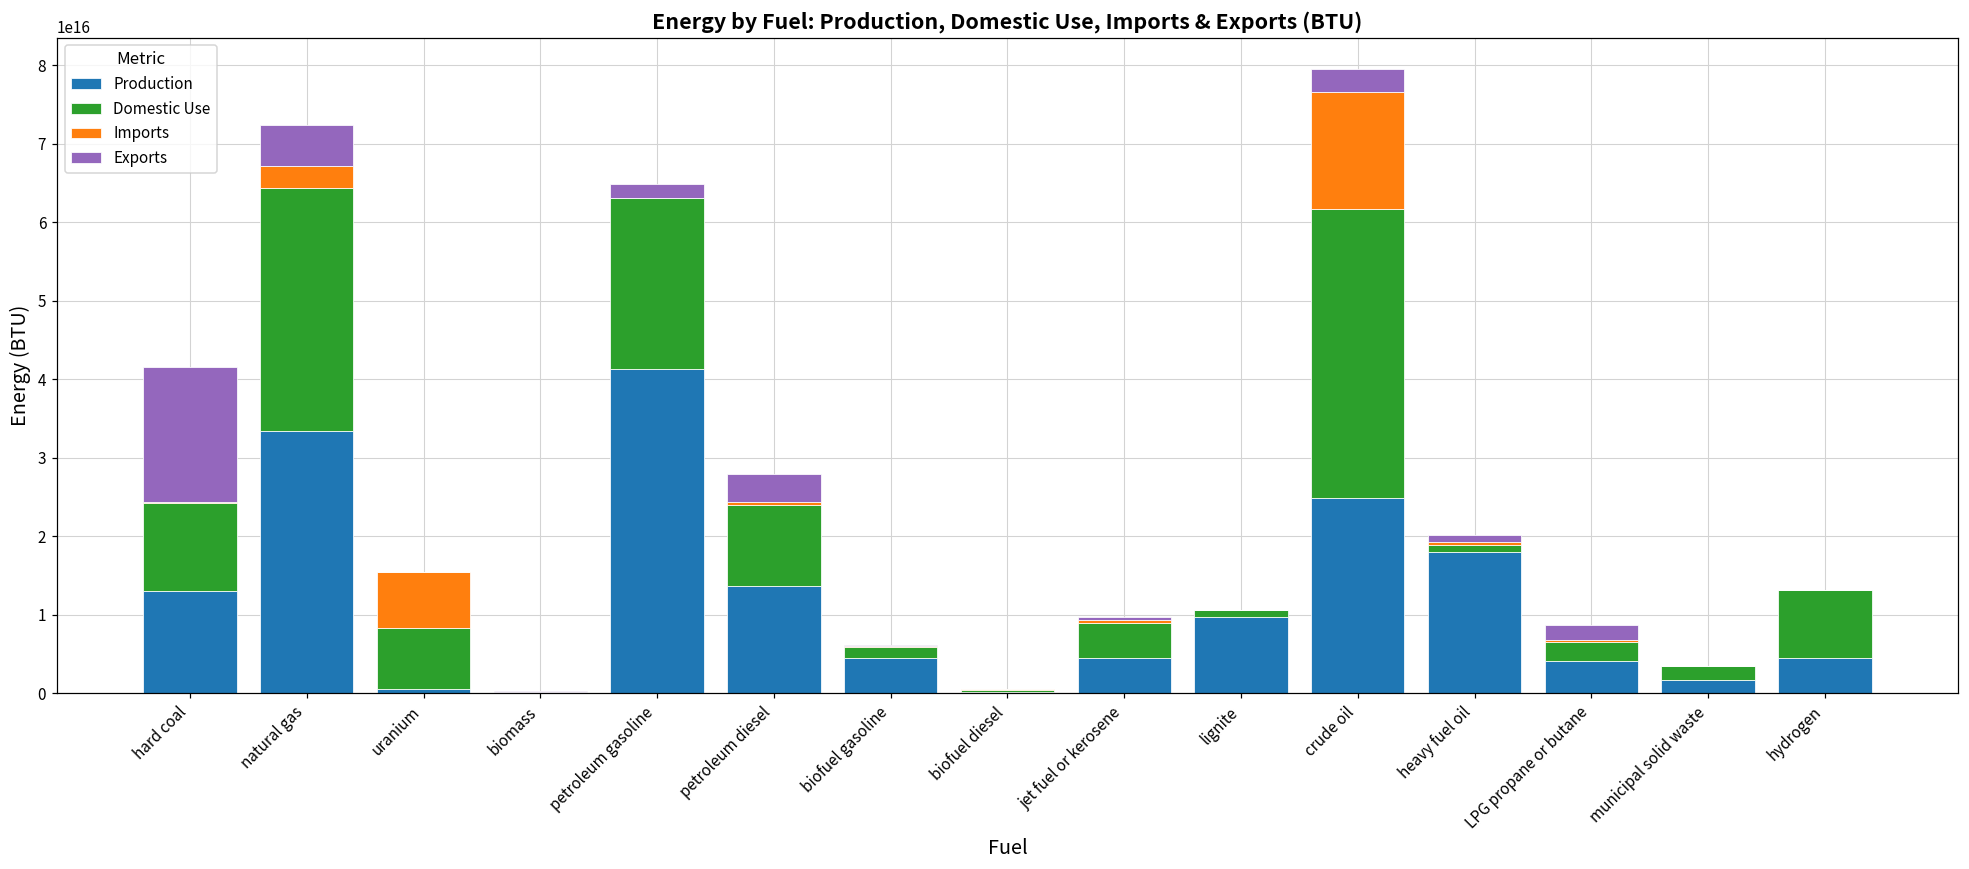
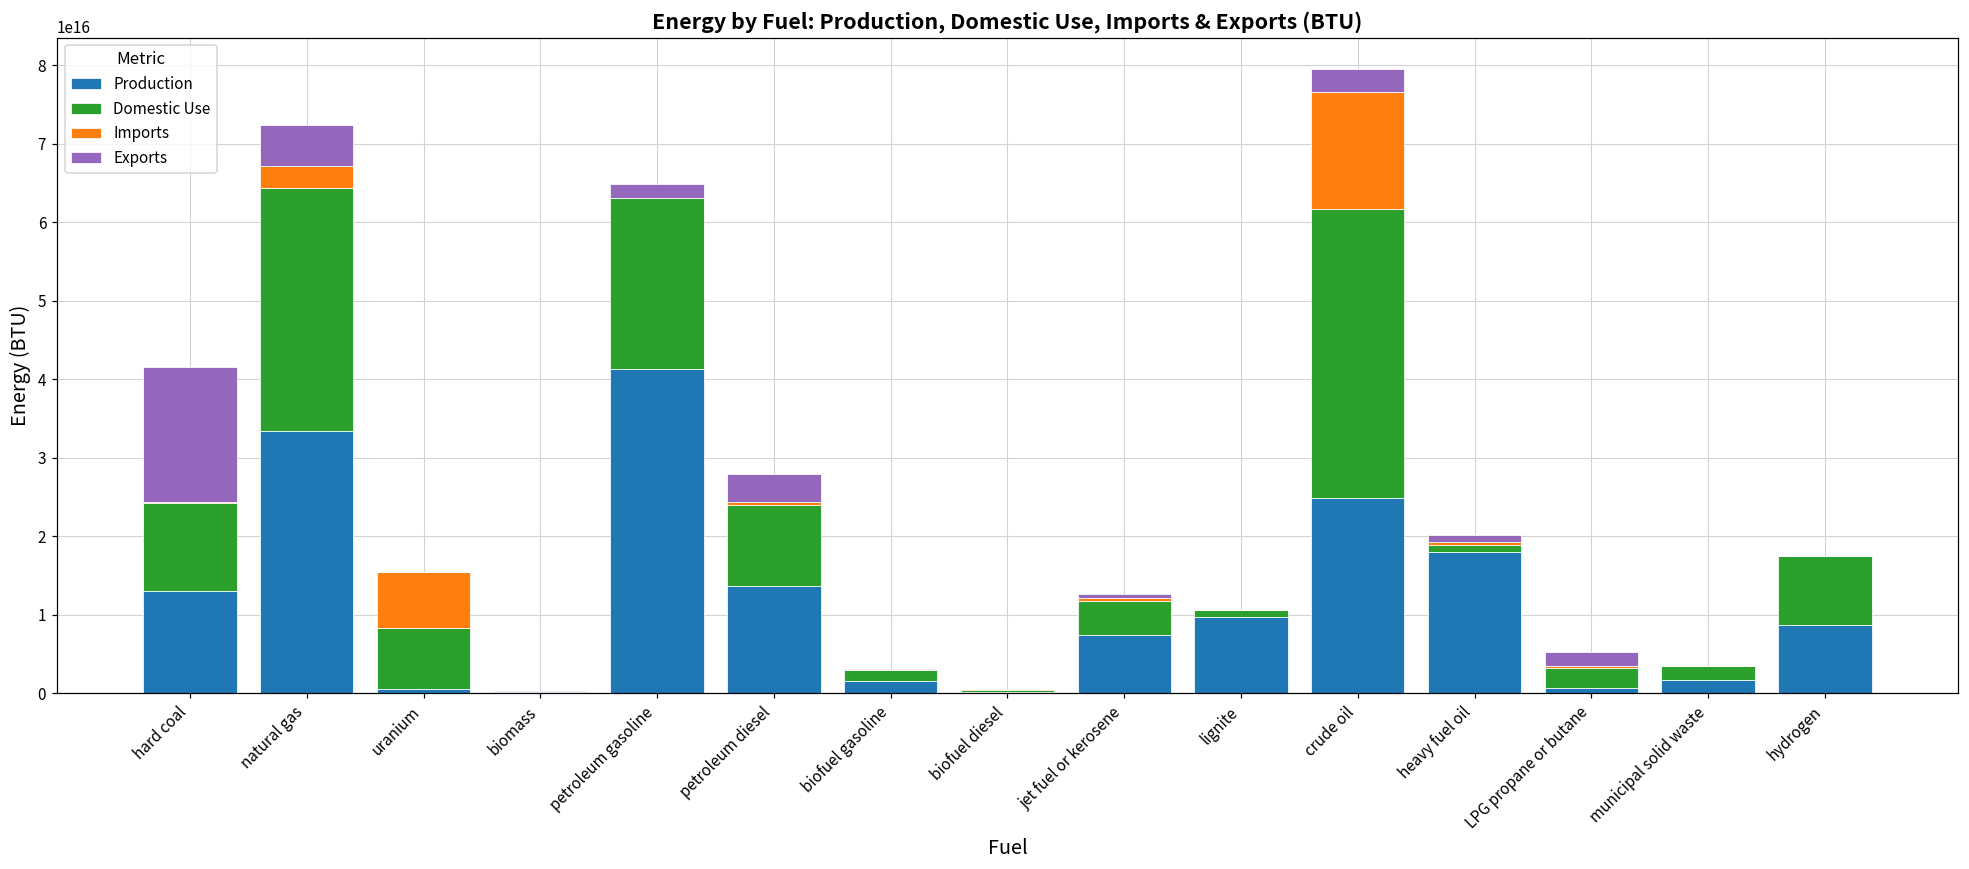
  {
    "Production": {
      "hard coal": 13000000000000000,
      "natural gas": 33000000000000000,
      "uranium": 1000000000000000,
      "petroleum gasoline": 41000000000000000,
      "petroleum diesel": 14000000000000000,
-     "biofuel gasoline": 5000000000000000,
-     "jet fuel or kerosene": 5000000000000000,
+     "biofuel gasoline": 2000000000000000,
+     "jet fuel or kerosene": 7000000000000000,
      "lignite": 10000000000000000,
      "crude oil": 25000000000000000,
      "heavy fuel oil": 18000000000000000,
-     "LPG propane or butane": 4000000000000000,
+     "LPG propane or butane": 1000000000000000,
      "municipal solid waste": 2000000000000000,
-     "hydrogen": 4000000000000000
+     "hydrogen": 9000000000000000
    },
    "Domestic Use": {
      "hard coal": 11000000000000000,
      "natural gas": 31000000000000000,
      "uranium": 8000000000000000,
      "petroleum gasoline": 22000000000000000,
      "petroleum diesel": 10000000000000000,
      "biofuel gasoline": 1000000000000000,
      "jet fuel or kerosene": 4000000000000000,
      "lignite": 1000000000000000,
      "crude oil": 37000000000000000,
      "heavy fuel oil": 1000000000000000,
      "LPG propane or butane": 3000000000000000,
      "municipal solid waste": 2000000000000000,
      "hydrogen": 9000000000000000
    },
    "Imports": {
      "natural gas": 3000000000000000,
      "uranium": 7000000000000000,
      "petroleum diesel": 0,
      "jet fuel or kerosene": 0,
      "lignite": 0,
      "crude oil": 15000000000000000,
      "heavy fuel oil": 0,
      "municipal solid waste": 0,
      "hydrogen": 0
    },
    "Exports": {
      "hard coal": 17000000000000000,
      "natural gas": 5000000000000000,
      "uranium": 0,
      "petroleum gasoline": 2000000000000000,
      "petroleum diesel": 4000000000000000,
      "jet fuel or kerosene": 0,
      "lignite": 0,
      "crude oil": 3000000000000000,
      "heavy fuel oil": 1000000000000000,
      "LPG propane or butane": 2000000000000000,
      "municipal solid waste": 0,
      "hydrogen": 0
    }
  }
